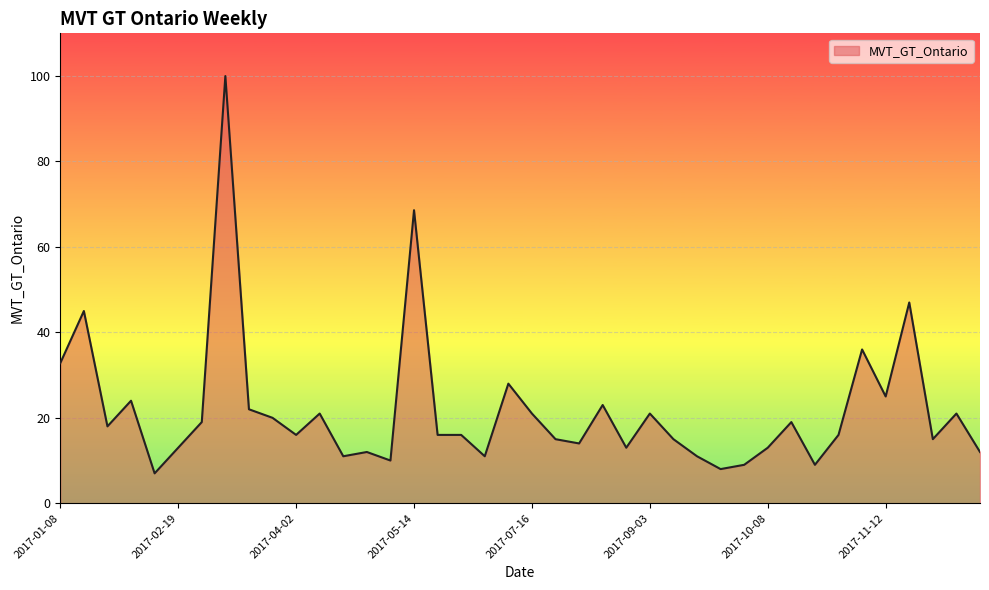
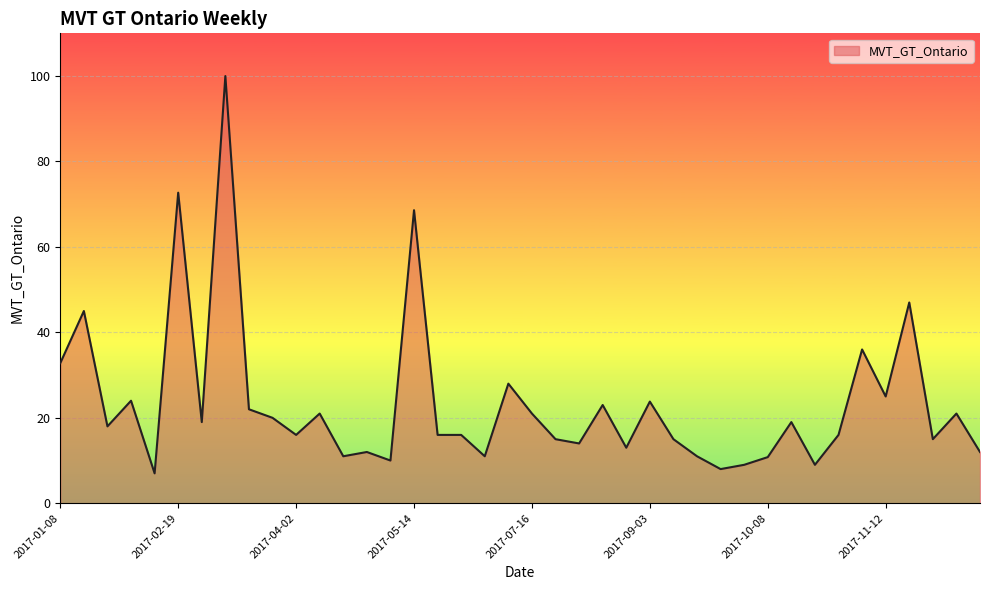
  {
    "2017-01-08": 33,
-   "2017-02-19": 13,
+   "2017-02-19": 73,
    "2017-04-02": 16,
    "2017-05-14": 69,
    "2017-07-16": 21,
-   "2017-09-03": 21,
-   "2017-10-08": 13,
+   "2017-09-03": 24,
+   "2017-10-08": 11,
    "2017-11-12": 25
  }
